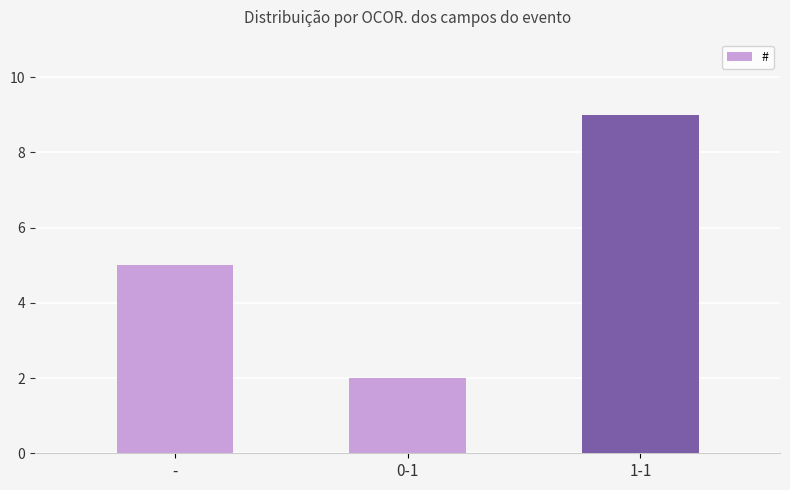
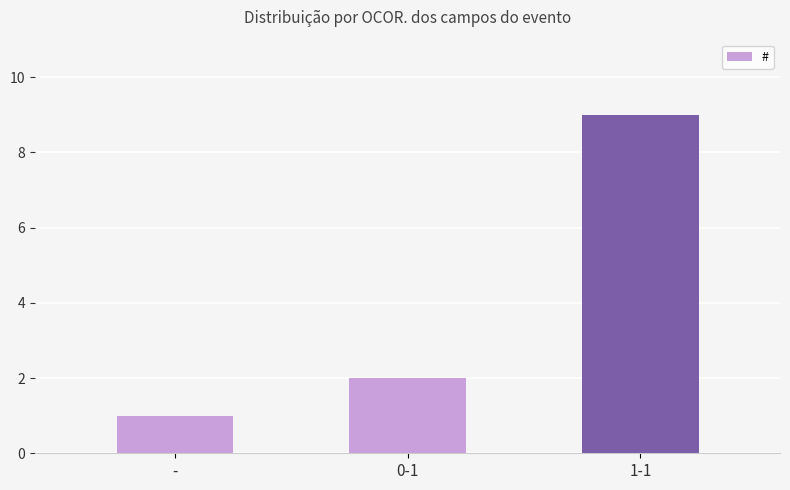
  {
-   "-": 5,
+   "-": 1,
    "0-1": 2,
    "1-1": 9
  }
